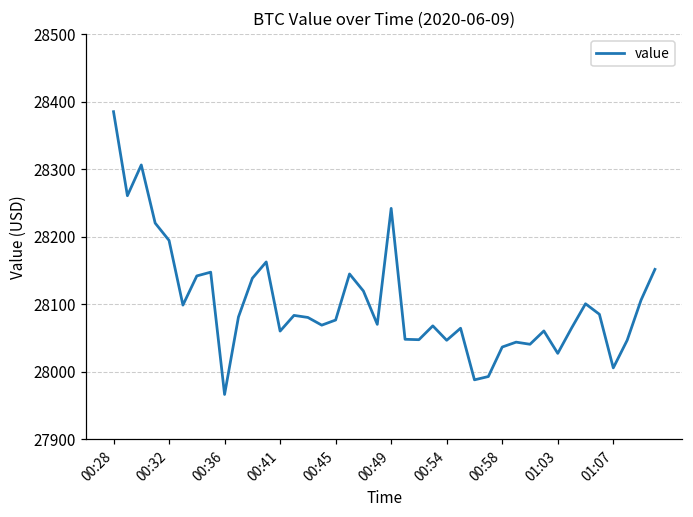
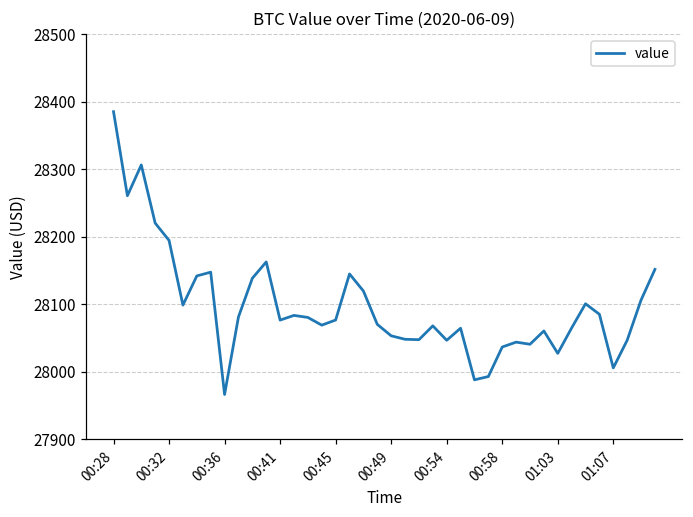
  {
    "00:28": 28390,
    "00:32": 28190,
    "00:36": 27970,
-   "00:41": 28060,
+   "00:41": 28080,
    "00:45": 28080,
-   "00:49": 28240,
+   "00:49": 28050,
    "00:54": 28050,
    "00:58": 28040,
    "01:03": 28030,
    "01:07": 28010
  }
